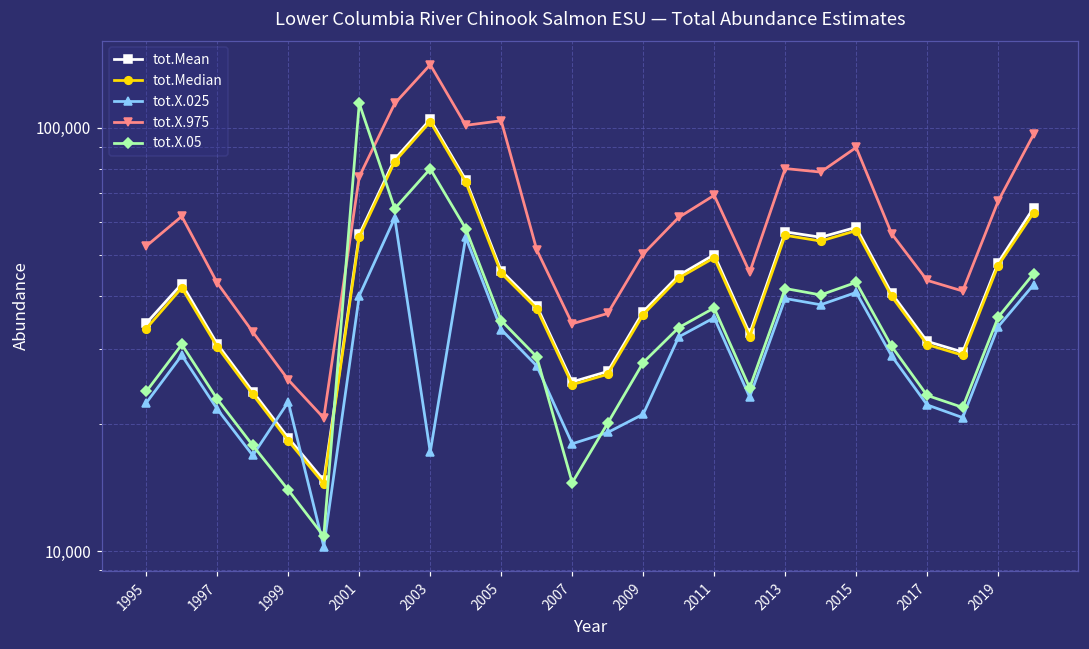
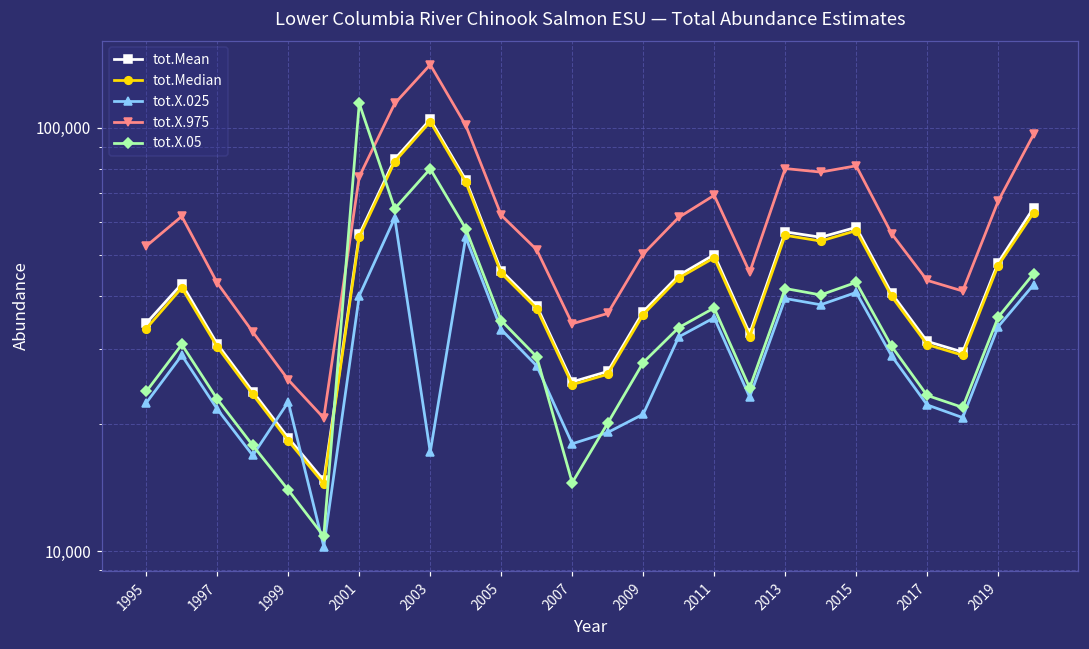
  {
    "tot.Mean": {
      "1995": "35,000",
      "1997": "31,000",
      "1999": "19,000",
      "2009": "37,000",
      "2011": "50,000",
      "2013": "57,000",
      "2015": "58,000",
      "2017": "31,000",
      "2019": "48,000"
    },
    "tot.Median": {
      "1995": "34,000",
      "1997": "30,000",
      "1999": "18,000",
      "2009": "36,000",
      "2011": "49,000",
      "2013": "56,000",
      "2015": "57,000",
      "2017": "31,000",
      "2019": "47,000"
    },
    "tot.X.025": {
      "1995": "22,000",
      "1997": "22,000",
      "1999": "23,000",
      "2001": "40,000",
      "2003": "17,000",
      "2005": "33,000",
      "2007": "18,000",
      "2009": "21,000",
      "2011": "36,000",
      "2013": "40,000",
      "2015": "41,000",
      "2017": "22,000",
      "2019": "34,000"
    },
    "tot.X.975": {
      "1995": "53,000",
      "1997": "43,000",
      "1999": "25,000",
      "2001": "77,000",
      "2003": "141,000",
-     "2005": "104,000",
+     "2005": "62,000",
      "2007": "34,000",
      "2009": "50,000",
      "2011": "69,000",
      "2013": "80,000",
-     "2015": "90,000",
+     "2015": "81,000",
      "2017": "44,000",
      "2019": "67,000"
    },
    "tot.X.05": {
      "1995": "24,000",
      "1997": "23,000",
      "1999": "13,900",
      "2001": "114,000",
      "2003": "80,000",
      "2005": "35,000",
      "2007": "14,500",
      "2009": "28,000",
      "2011": "38,000",
      "2013": "42,000",
      "2015": "43,000",
      "2017": "23,000",
      "2019": "36,000"
    }
  }
